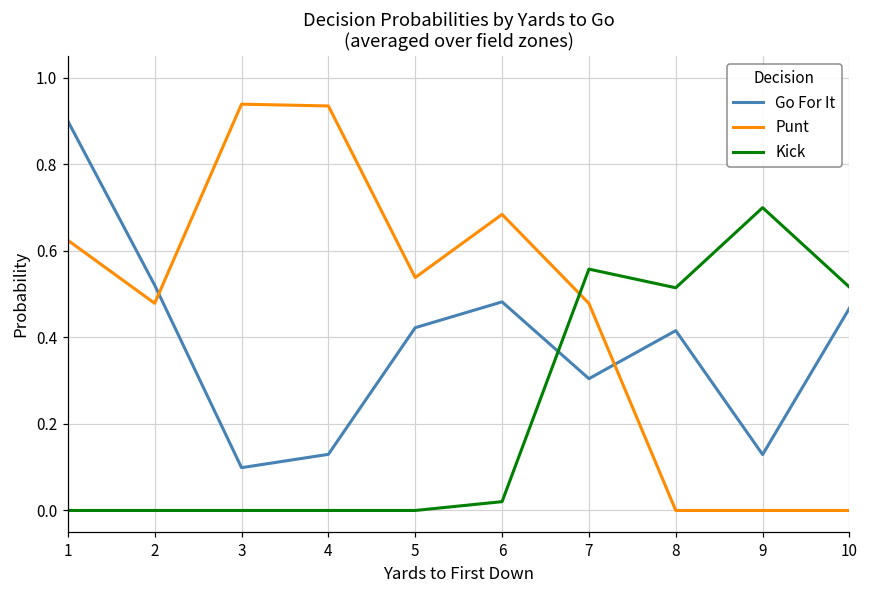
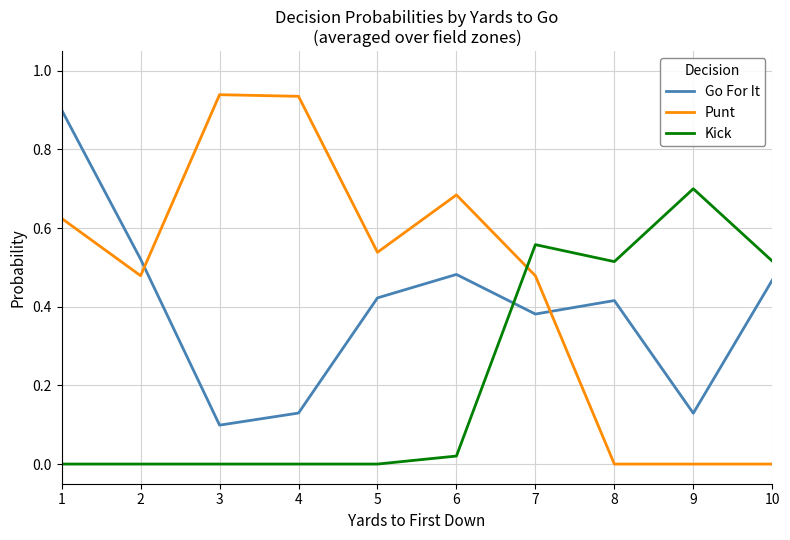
  {
    "Go For It": {
      "1": 0.90,
      "2": 0.52,
      "3": 0.10,
      "4": 0.13,
      "5": 0.42,
      "6": 0.48,
-     "7": 0.30,
+     "7": 0.38,
      "8": 0.42,
      "9": 0.13,
      "10": 0.47
    },
    "Punt": {
      "1": 0.62,
      "2": 0.48,
      "3": 0.94,
      "4": 0.94,
      "5": 0.54,
      "6": 0.68,
      "7": 0.48,
      "8": 0.00,
      "9": 0.00,
      "10": 0.00
    },
    "Kick": {
      "1": 0.00,
      "2": 0.00,
      "3": 0.00,
      "4": 0.00,
      "5": 0.00,
      "6": 0.02,
      "7": 0.56,
      "8": 0.51,
      "9": 0.70,
      "10": 0.52
    }
  }
